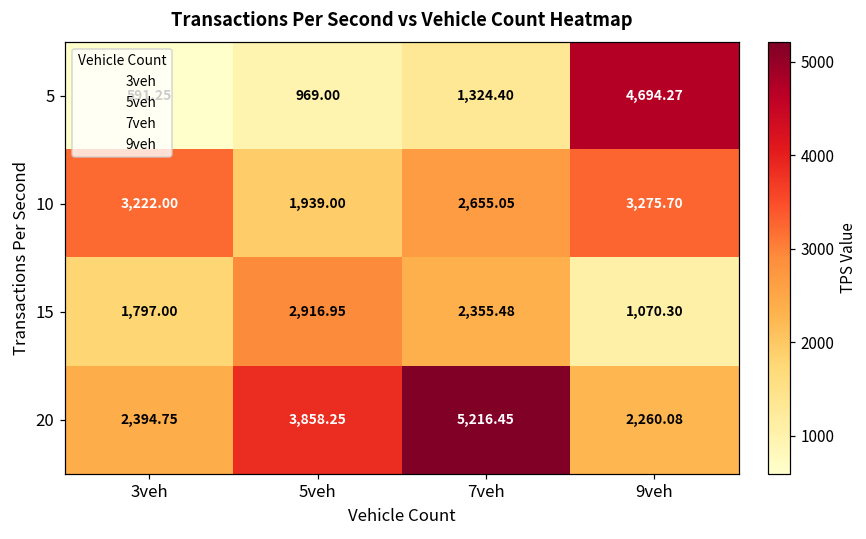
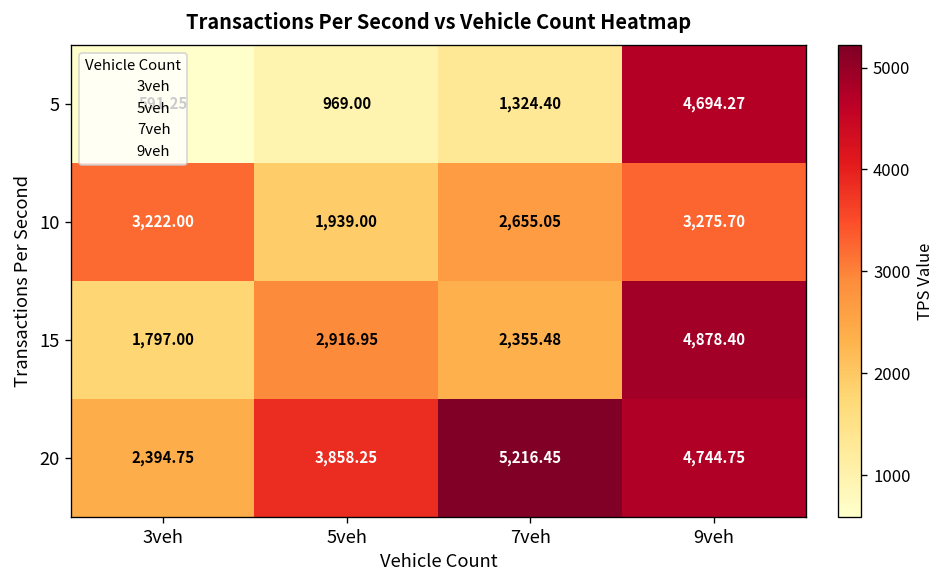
  {
    "5": {
      "5veh": "969.00",
      "7veh": "1,324.40",
      "9veh": "4,694.27"
    },
    "10": {
      "3veh": "3,222.00",
      "5veh": "1,939.00",
      "7veh": "2,655.05",
      "9veh": "3,275.70"
    },
    "15": {
      "3veh": "1,797.00",
      "5veh": "2,916.95",
      "7veh": "2,355.48",
-     "9veh": "1,070.30"
+     "9veh": "4,878.40"
    },
    "20": {
      "3veh": "2,394.75",
      "5veh": "3,858.25",
      "7veh": "5,216.45",
-     "9veh": "2,260.08"
+     "9veh": "4,744.75"
    }
  }
